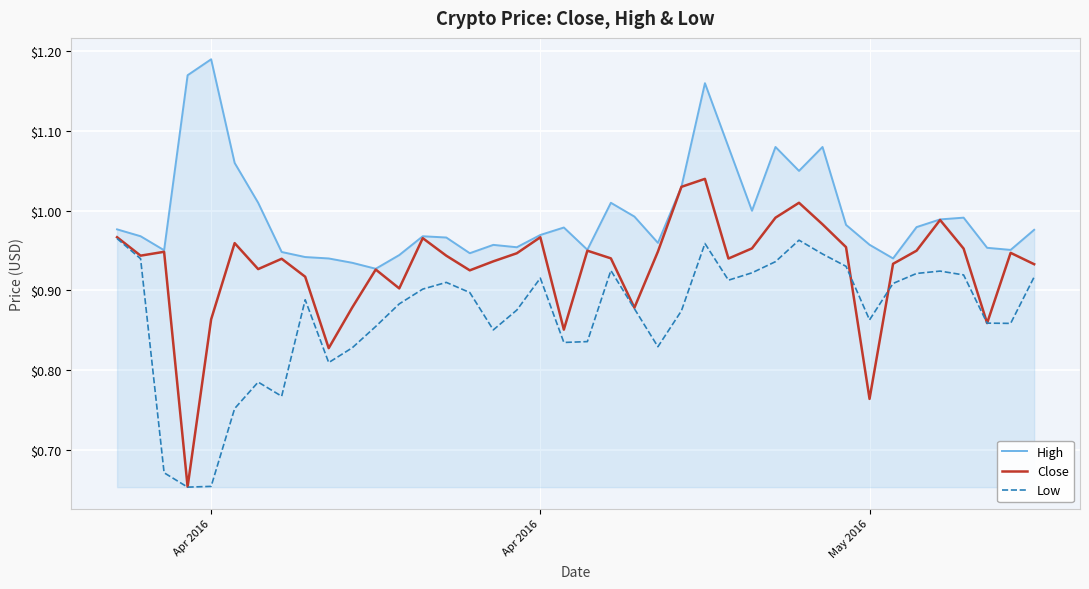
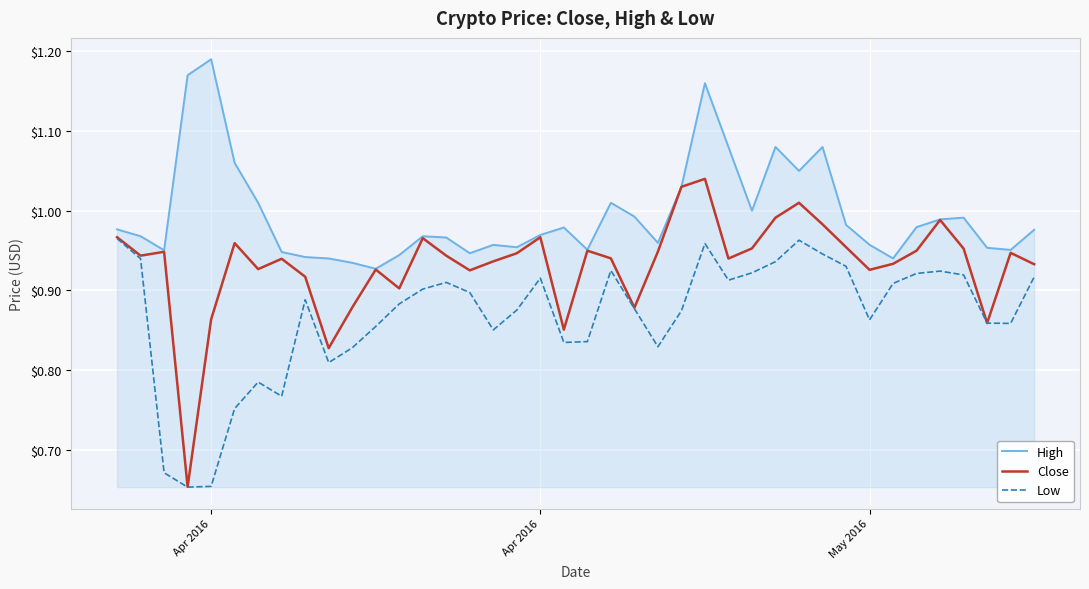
  {
    "High": {
      "May 2016": "$0.96"
    },
    "Close": {
-     "May 2016": "$0.76"
+     "May 2016": "$0.93"
    },
    "Low": {
      "May 2016": "$0.86"
    }
  }
